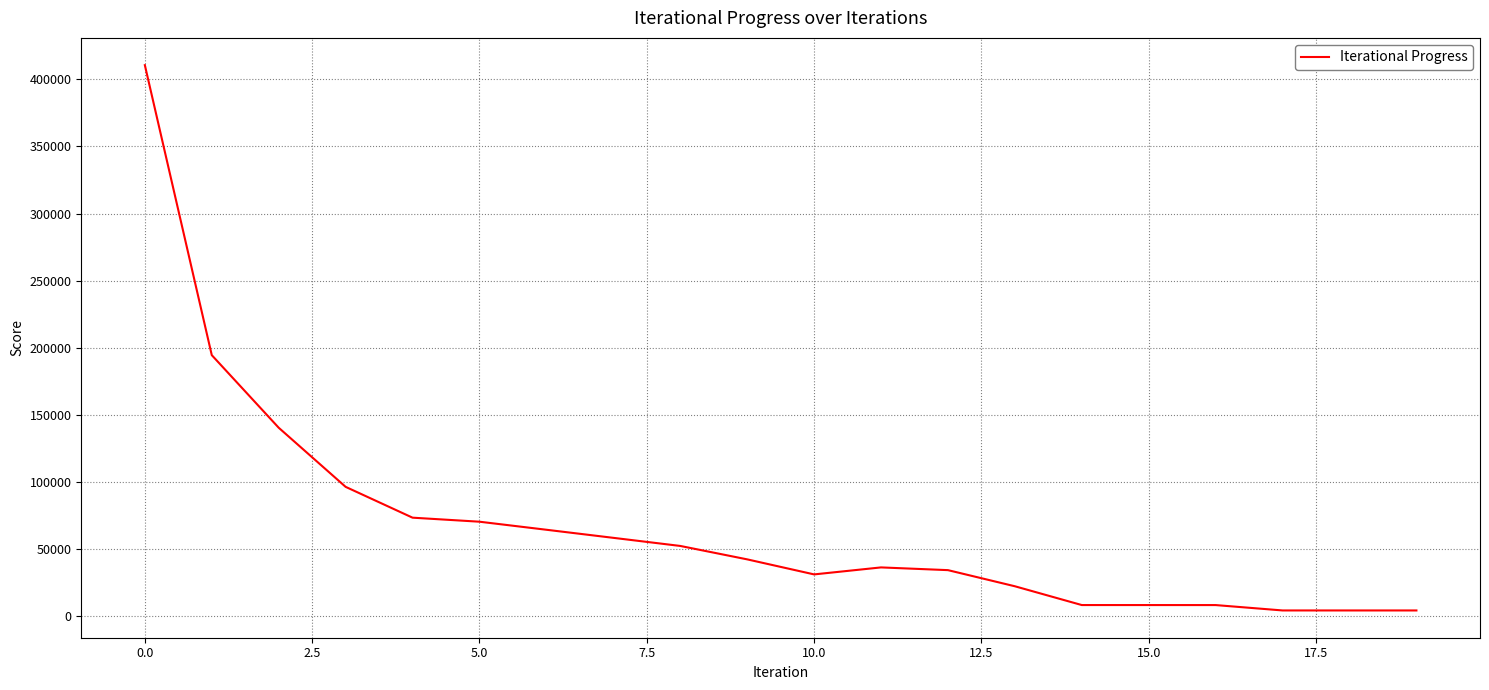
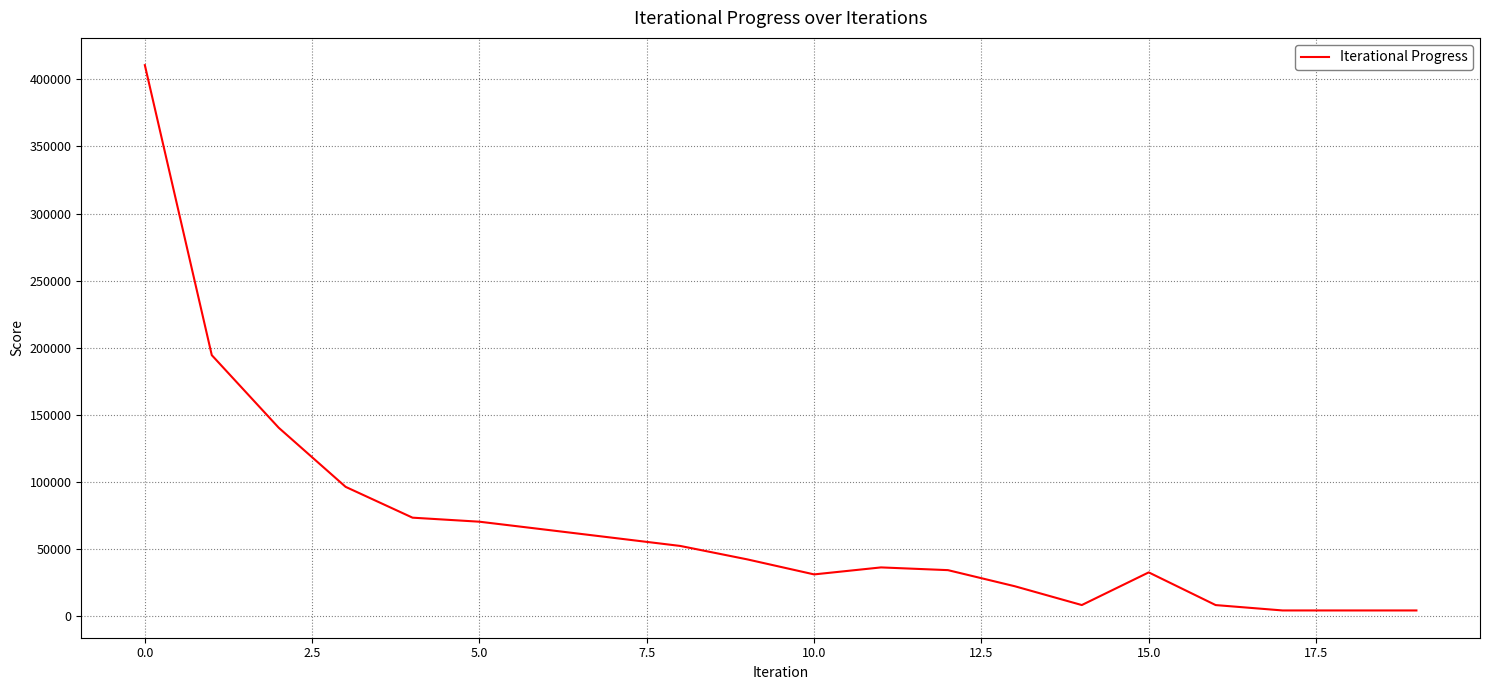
  {
    "0.0": 411000,
    "5.0": 71000,
    "10.0": 31000,
-   "15.0": 8000
+   "15.0": 33000
  }
